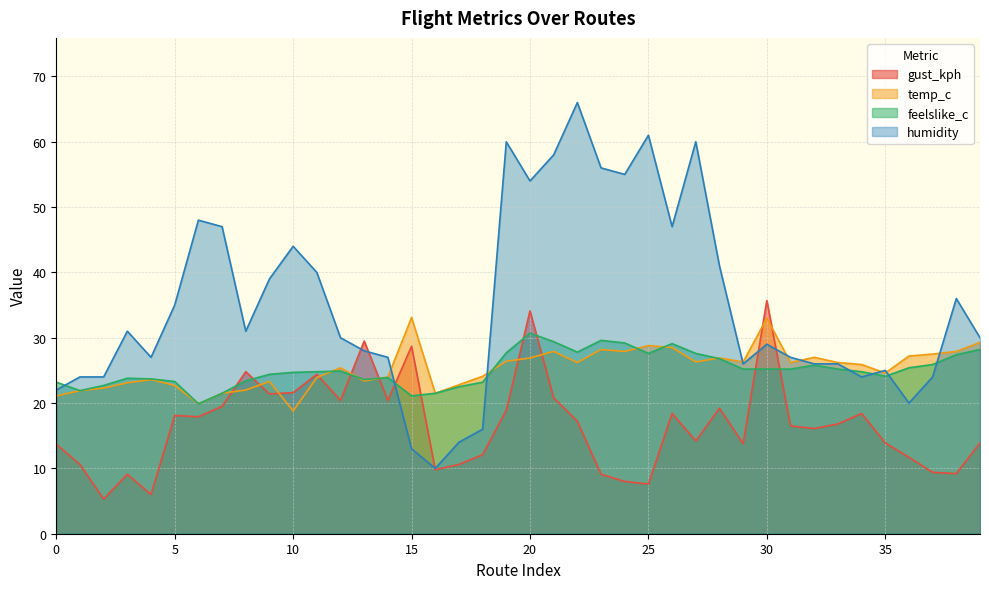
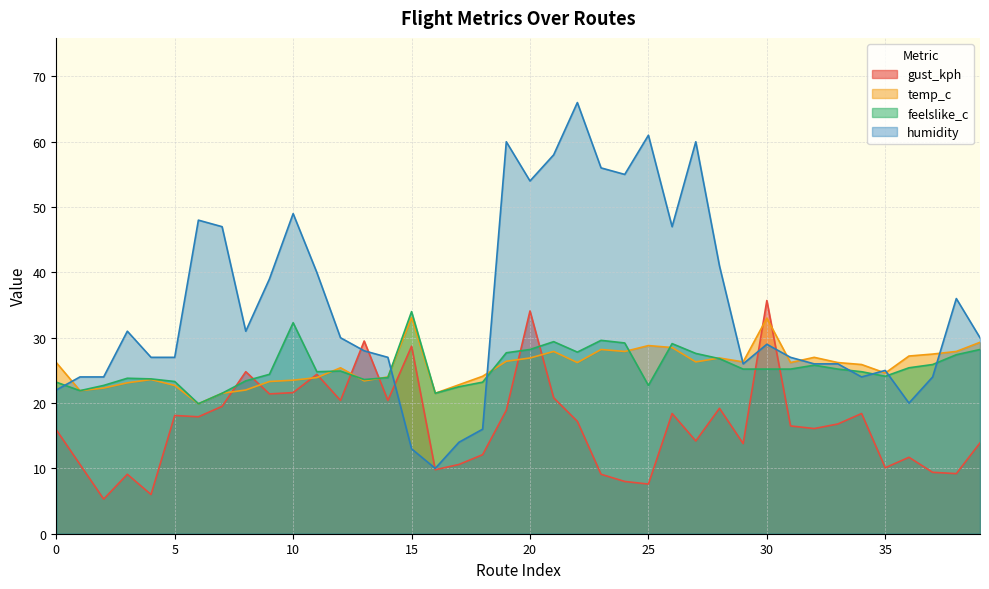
  {
    "gust_kph": {
-     "0": 14,
+     "0": 16,
      "5": 18,
      "10": 22,
      "15": 29,
      "20": 34,
      "25": 8,
      "30": 36,
-     "35": 14
+     "35": 10
    },
    "temp_c": {
-     "0": 21,
+     "0": 26,
      "5": 23,
-     "10": 19,
+     "10": 24,
      "15": 33,
      "20": 27,
      "25": 29,
      "30": 33,
      "35": 25
    },
    "feelslike_c": {
      "0": 23,
      "5": 23,
-     "10": 25,
-     "15": 21,
-     "20": 31,
-     "25": 28,
+     "10": 32,
+     "15": 34,
+     "20": 28,
+     "25": 23,
      "30": 25,
      "35": 24
    },
    "humidity": {
      "0": 22,
-     "5": 35,
-     "10": 44,
+     "5": 27,
+     "10": 49,
      "15": 13,
      "20": 54,
      "25": 61,
      "30": 29,
      "35": 25
    }
  }
